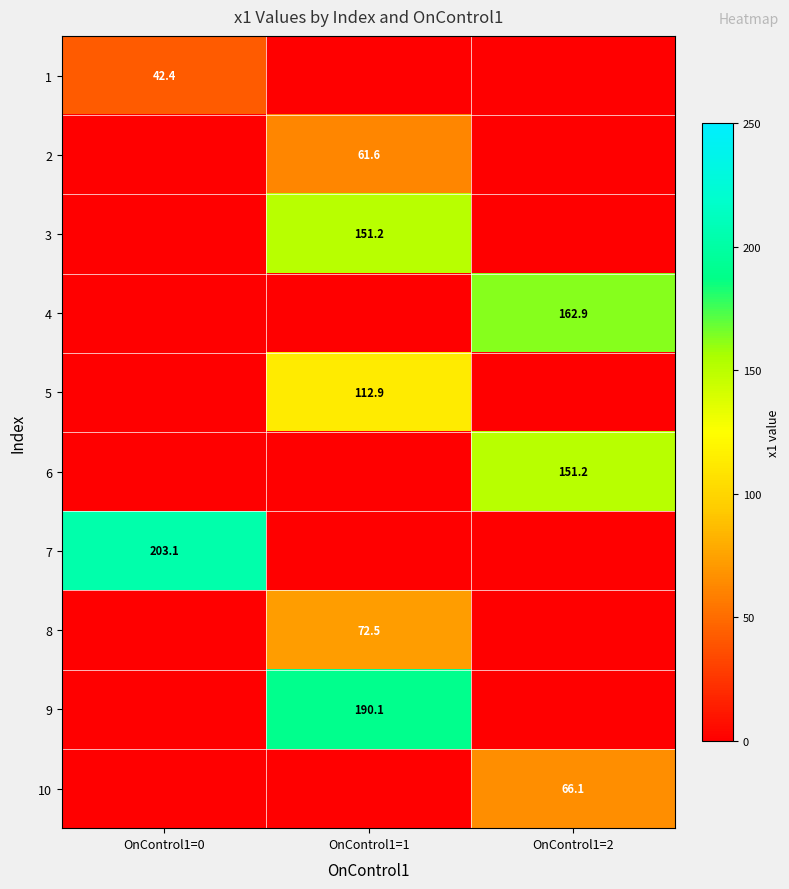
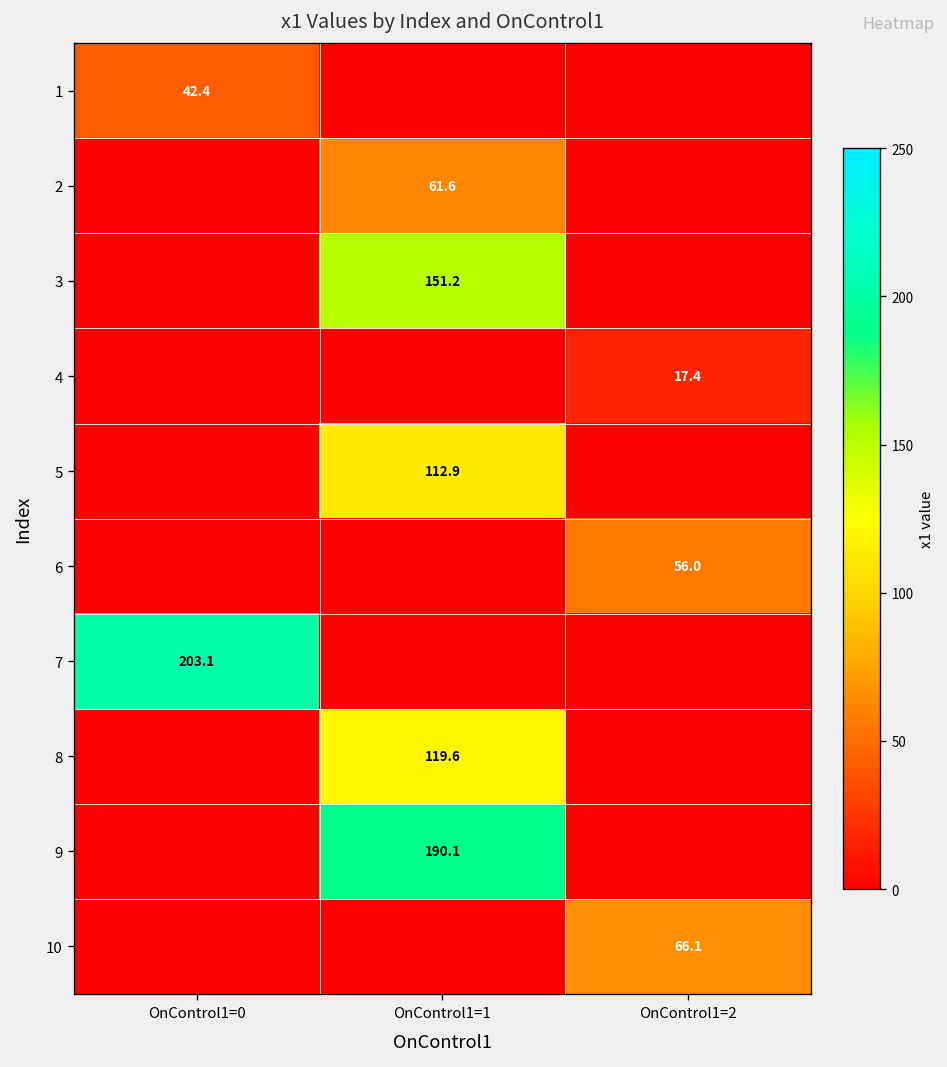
  {
    "1": {
      "OnControl1=0": 42.4
    },
    "2": {
      "OnControl1=1": 61.6
    },
    "3": {
      "OnControl1=1": 151.2
    },
    "4": {
-     "OnControl1=2": 162.9
+     "OnControl1=2": 17.4
    },
    "5": {
      "OnControl1=1": 112.9
    },
    "6": {
-     "OnControl1=2": 151.2
+     "OnControl1=2": 56.0
    },
    "7": {
      "OnControl1=0": 203.1
    },
    "8": {
-     "OnControl1=1": 72.5
+     "OnControl1=1": 119.6
    },
    "9": {
      "OnControl1=1": 190.1
    },
    "10": {
      "OnControl1=2": 66.1
    }
  }
